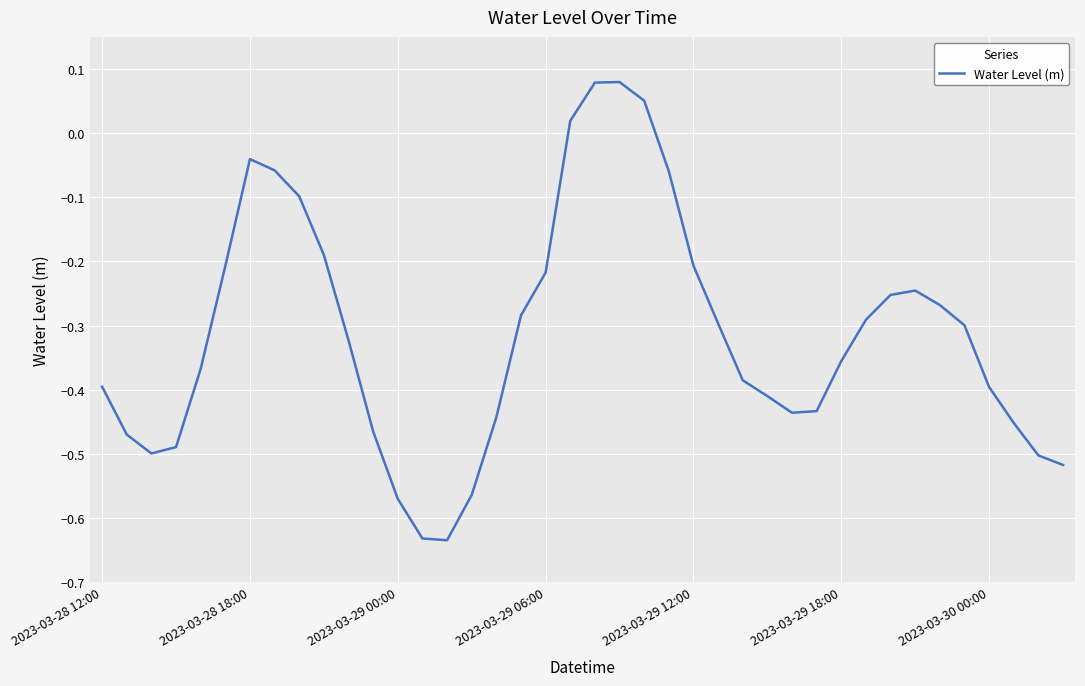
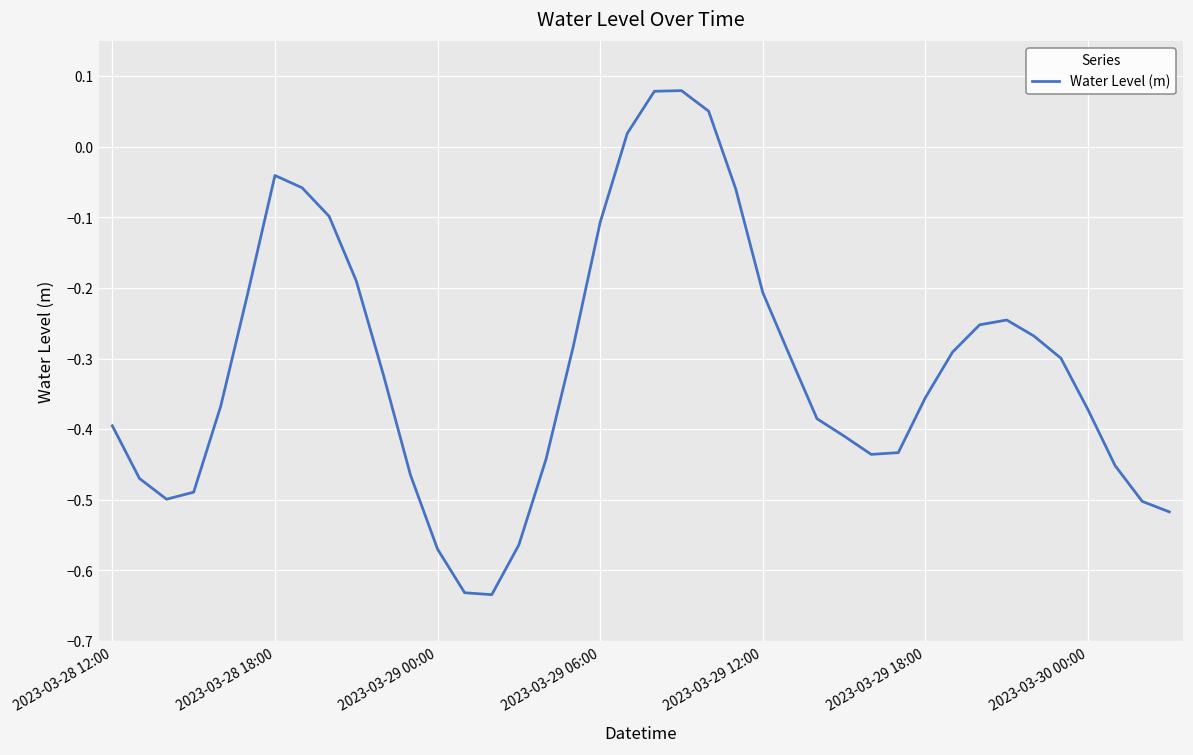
  {
    "2023-03-28 12:00": -0.40,
    "2023-03-28 18:00": -0.04,
    "2023-03-29 00:00": -0.57,
-   "2023-03-29 06:00": -0.22,
+   "2023-03-29 06:00": -0.11,
    "2023-03-29 12:00": -0.21,
    "2023-03-29 18:00": -0.36,
-   "2023-03-30 00:00": -0.40
+   "2023-03-30 00:00": -0.37
  }
